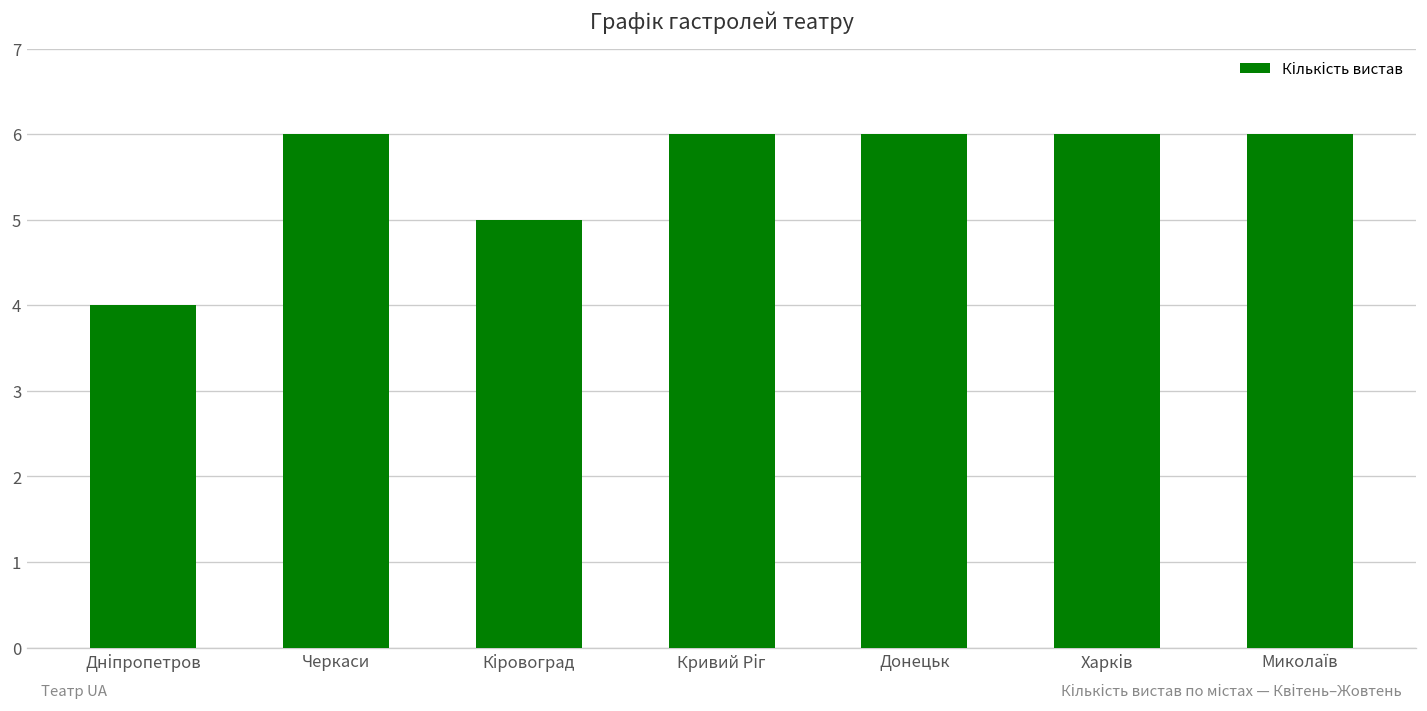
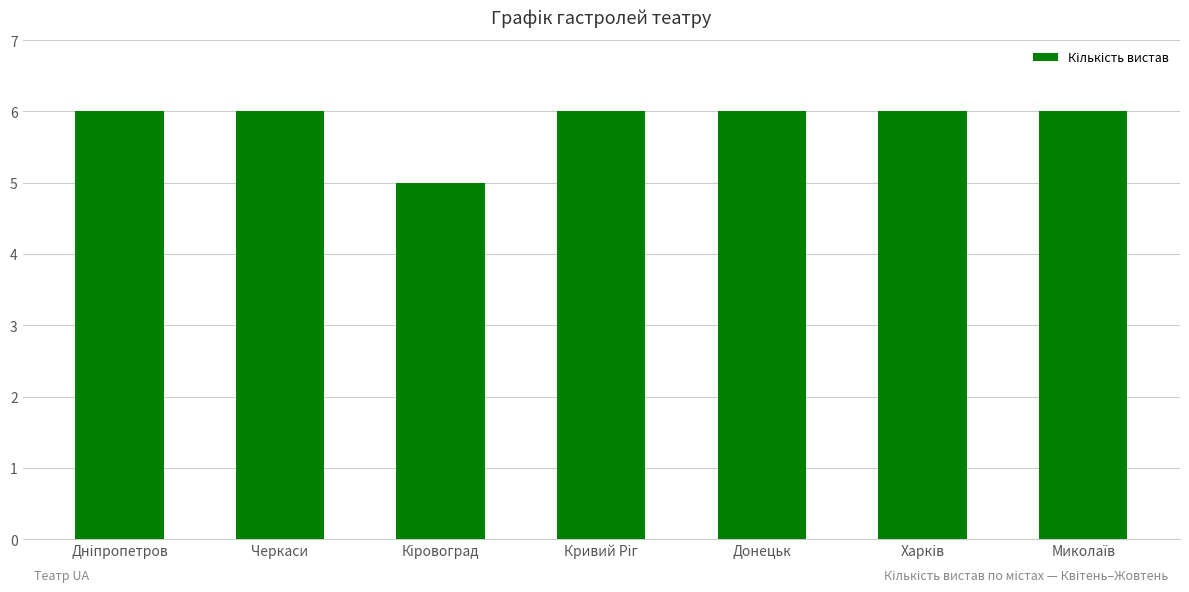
  {
-   "Дніпропетров": 4,
+   "Дніпропетров": 6,
    "Черкаси": 6,
    "Кіровоград": 5,
    "Кривий Ріг": 6,
    "Донецьк": 6,
    "Харків": 6,
    "Миколаїв": 6
  }
